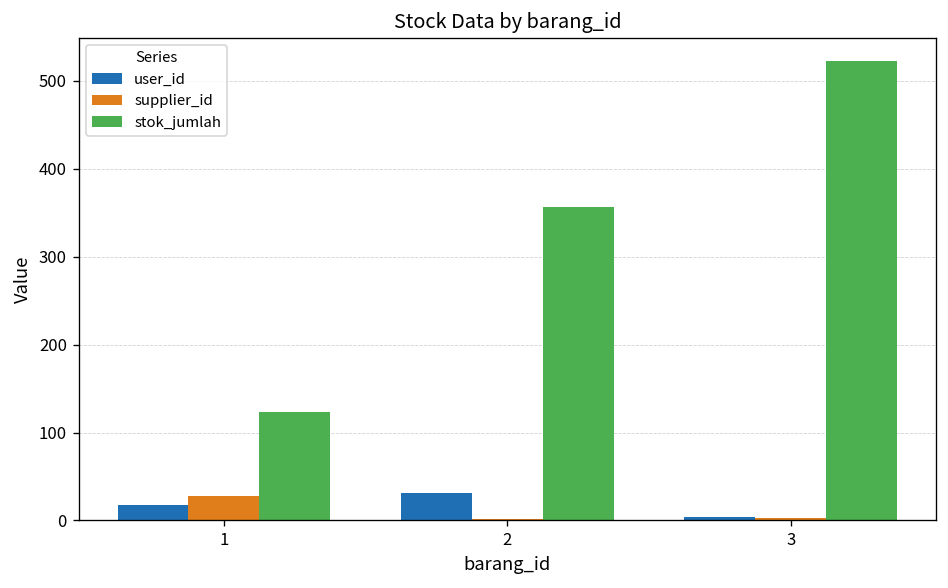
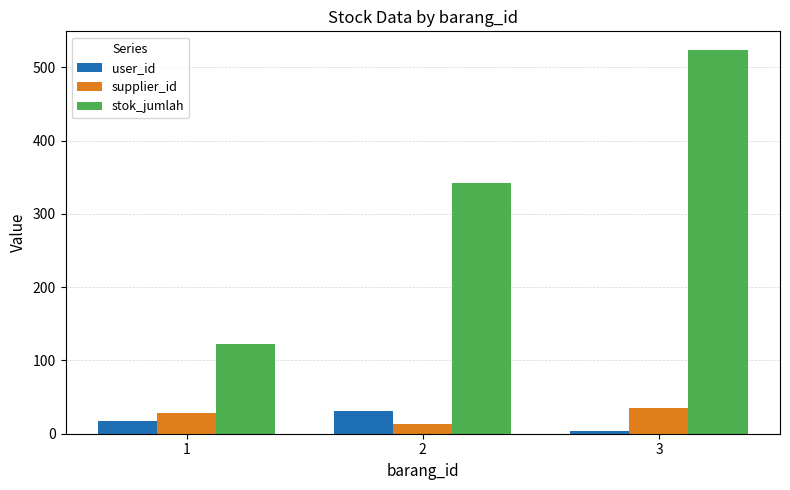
  {
    "user_id": {
      "1": 20,
      "2": 30,
      "3": 0
    },
    "supplier_id": {
      "1": 30,
-     "2": 0,
-     "3": 0
+     "2": 10,
+     "3": 40
    },
    "stok_jumlah": {
      "1": 120,
-     "2": 360,
+     "2": 340,
      "3": 520
    }
  }
